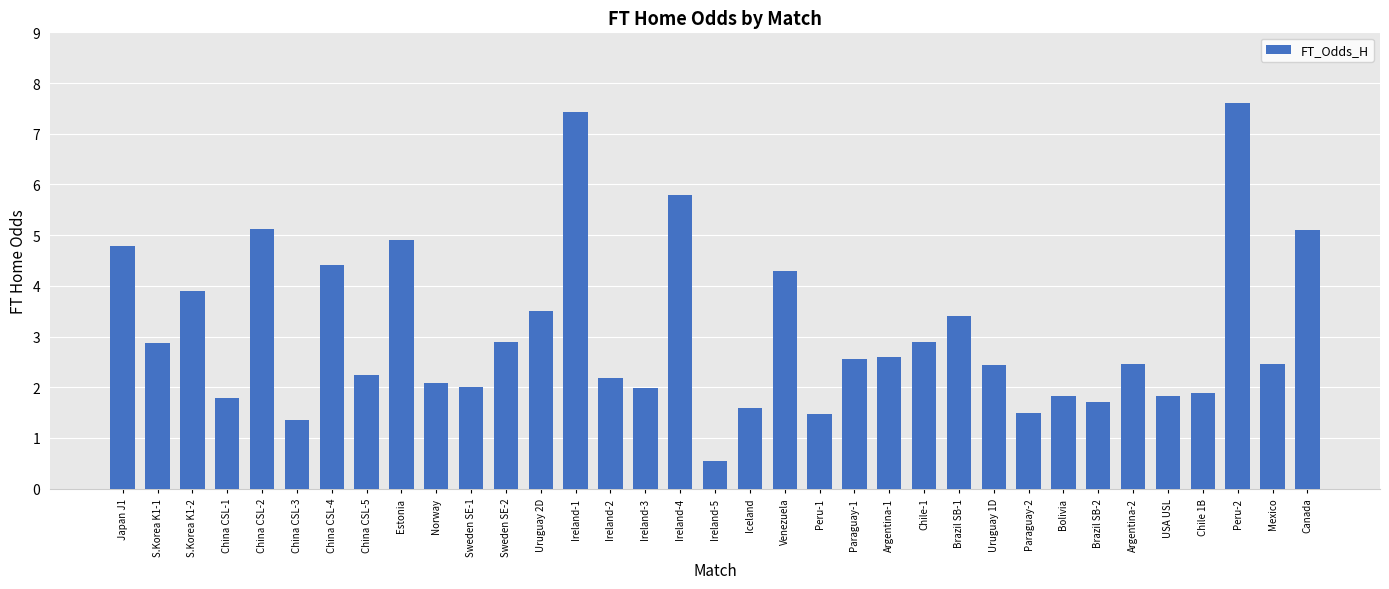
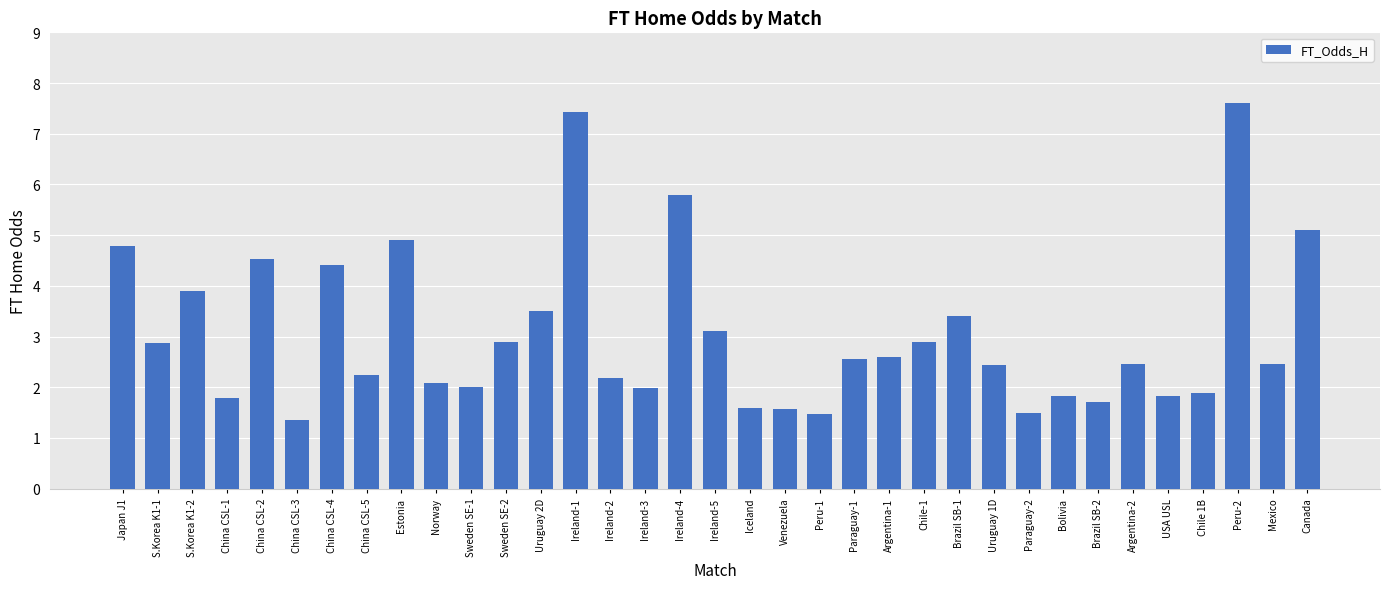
  {
    "Japan J1": 4.8,
    "S.Korea K1-1": 2.9,
    "S.Korea K1-2": 3.9,
    "China CSL-1": 1.8,
-   "China CSL-2": 5.1,
+   "China CSL-2": 4.5,
    "China CSL-3": 1.4,
    "China CSL-4": 4.4,
    "China CSL-5": 2.2,
    "Estonia": 4.9,
    "Norway": 2.1,
    "Sweden SE-1": 2.0,
    "Sweden SE-2": 2.9,
    "Uruguay 2D": 3.5,
    "Ireland-1": 7.4,
    "Ireland-2": 2.2,
    "Ireland-3": 2.0,
    "Ireland-4": 5.8,
-   "Ireland-5": 0.6,
+   "Ireland-5": 3.1,
    "Iceland": 1.6,
-   "Venezuela": 4.3,
+   "Venezuela": 1.6,
    "Peru-1": 1.5,
    "Paraguay-1": 2.6,
    "Argentina-1": 2.6,
    "Chile-1": 2.9,
    "Brazil SB-1": 3.4,
    "Uruguay 1D": 2.4,
    "Paraguay-2": 1.5,
    "Bolivia": 1.8,
    "Brazil SB-2": 1.7,
    "Argentina-2": 2.5,
    "USA USL": 1.8,
    "Chile 1B": 1.9,
    "Peru-2": 7.6,
    "Mexico": 2.5,
    "Canada": 5.1
  }
